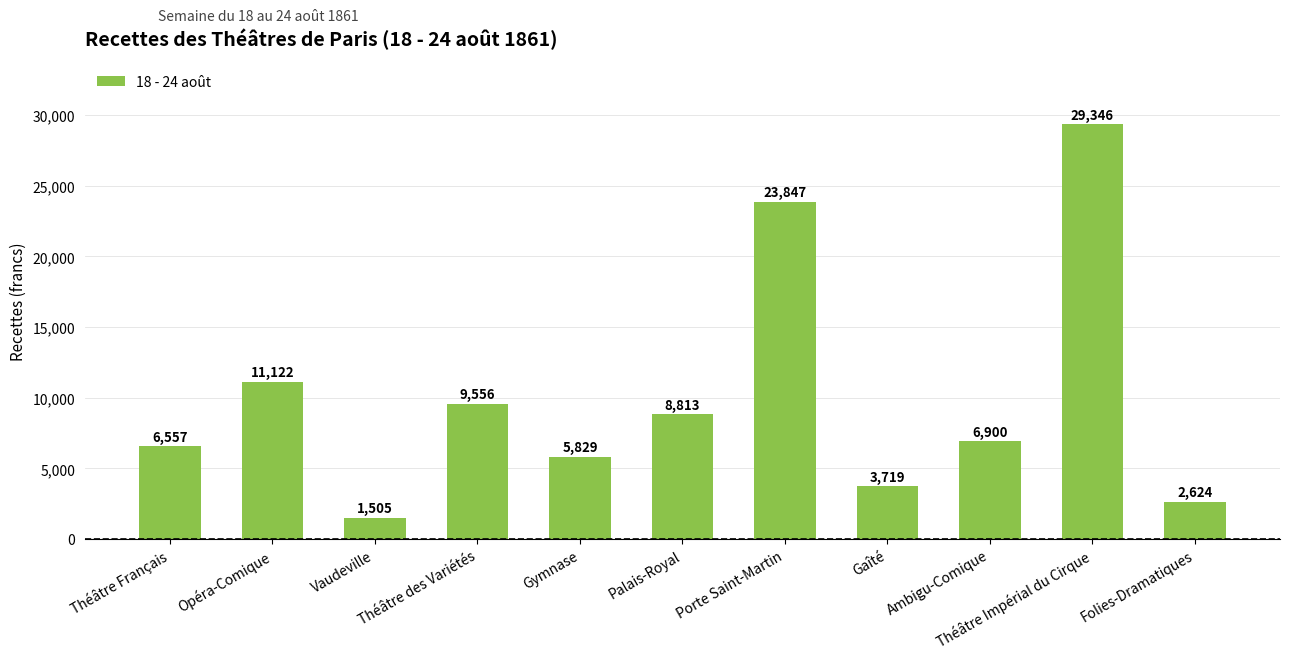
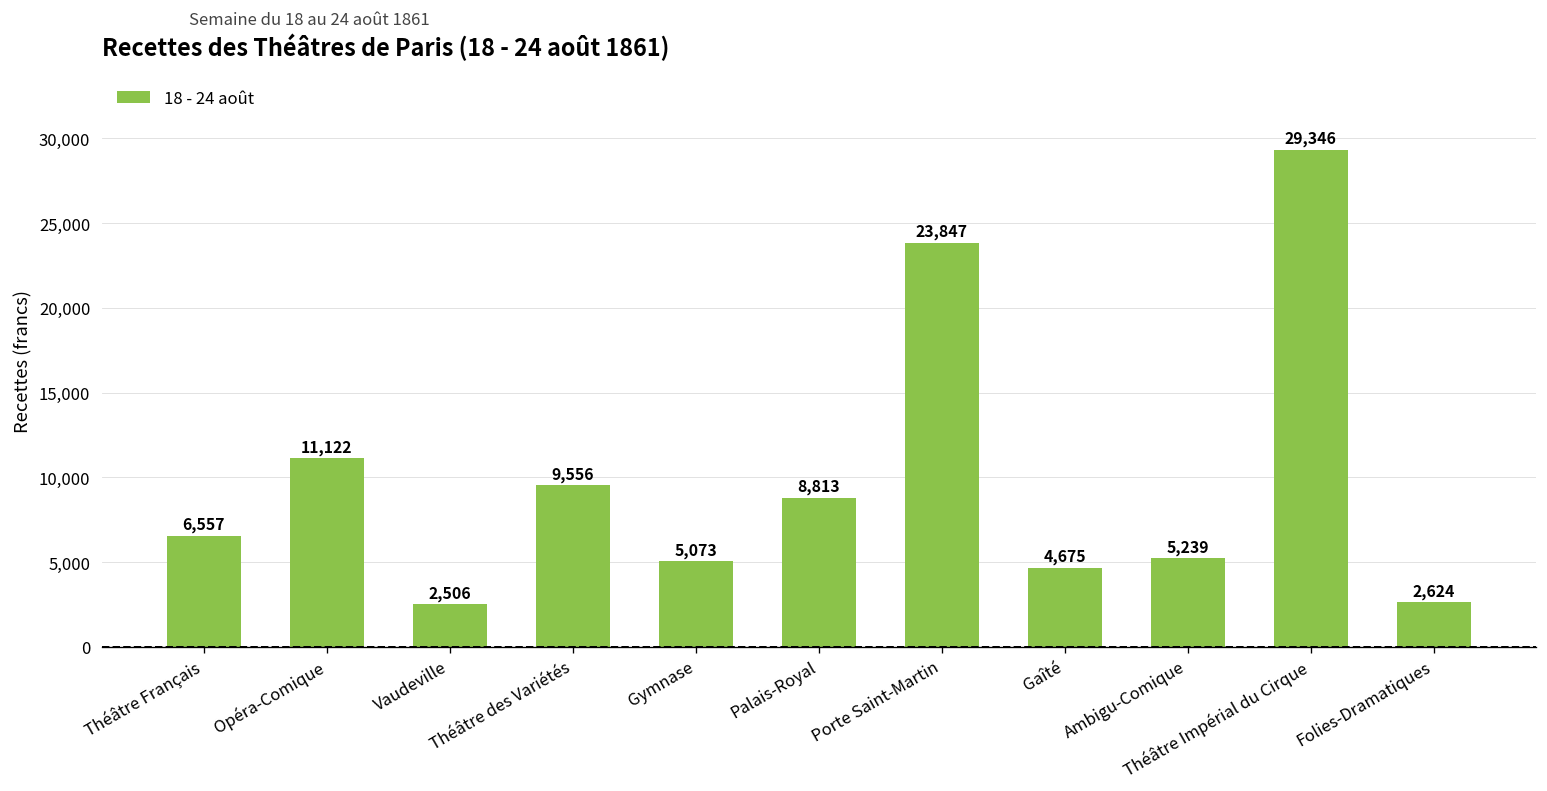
  {
    "Théâtre Français": "6,557",
    "Opéra-Comique": "11,122",
-   "Vaudeville": "1,505",
+   "Vaudeville": "2,506",
    "Théâtre des Variétés": "9,556",
-   "Gymnase": "5,829",
+   "Gymnase": "5,073",
    "Palais-Royal": "8,813",
    "Porte Saint-Martin": "23,847",
-   "Gaîté": "3,719",
-   "Ambigu-Comique": "6,900",
+   "Gaîté": "4,675",
+   "Ambigu-Comique": "5,239",
    "Théâtre Impérial du Cirque": "29,346",
    "Folies-Dramatiques": "2,624"
  }
